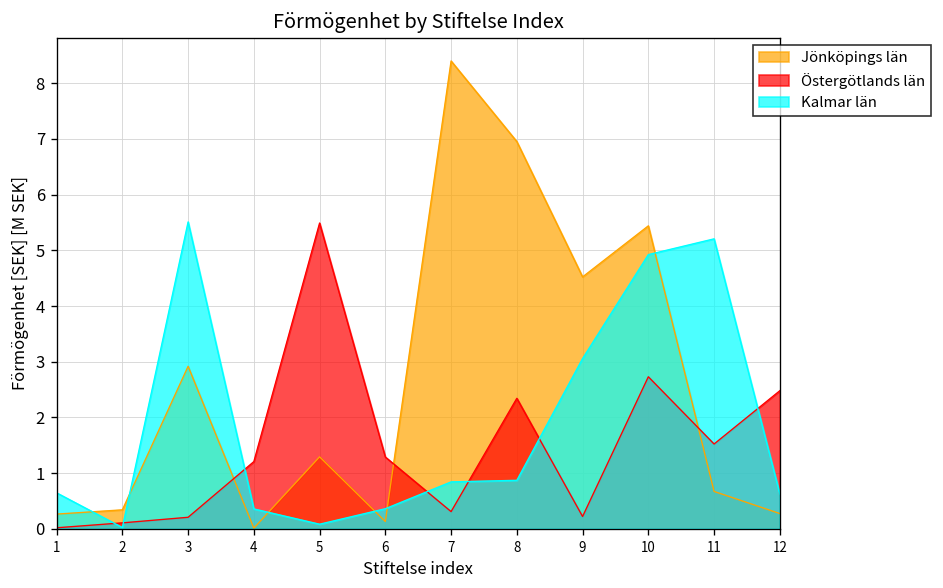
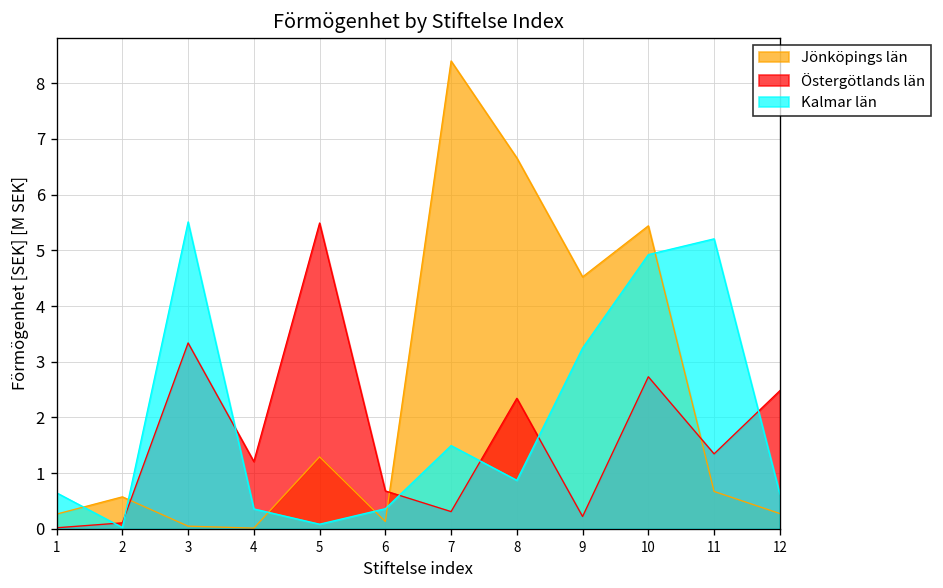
  {
    "Jönköpings län": {
      "1": 0.3,
-     "2": 0.3,
-     "3": 2.9,
+     "2": 0.6,
+     "3": 0.0,
      "4": 0.0,
      "5": 1.3,
      "6": 0.1,
      "7": 8.4,
-     "8": 7.0,
+     "8": 6.7,
      "9": 4.5,
      "10": 5.4,
      "11": 0.7,
      "12": 0.3
    },
    "Östergötlands län": {
      "1": 0.0,
      "2": 0.1,
-     "3": 0.2,
+     "3": 3.3,
      "4": 1.2,
      "5": 5.5,
-     "6": 1.3,
+     "6": 0.7,
      "7": 0.3,
      "8": 2.3,
      "9": 0.2,
      "10": 2.7,
-     "11": 1.5,
+     "11": 1.3,
      "12": 2.5
    },
    "Kalmar län": {
      "1": 0.6,
      "2": 0.0,
      "3": 5.5,
      "4": 0.4,
      "5": 0.1,
      "6": 0.4,
-     "7": 0.8,
+     "7": 1.5,
      "8": 0.9,
-     "9": 3.1,
+     "9": 3.2,
      "10": 4.9,
      "11": 5.2,
      "12": 0.6
    }
  }
